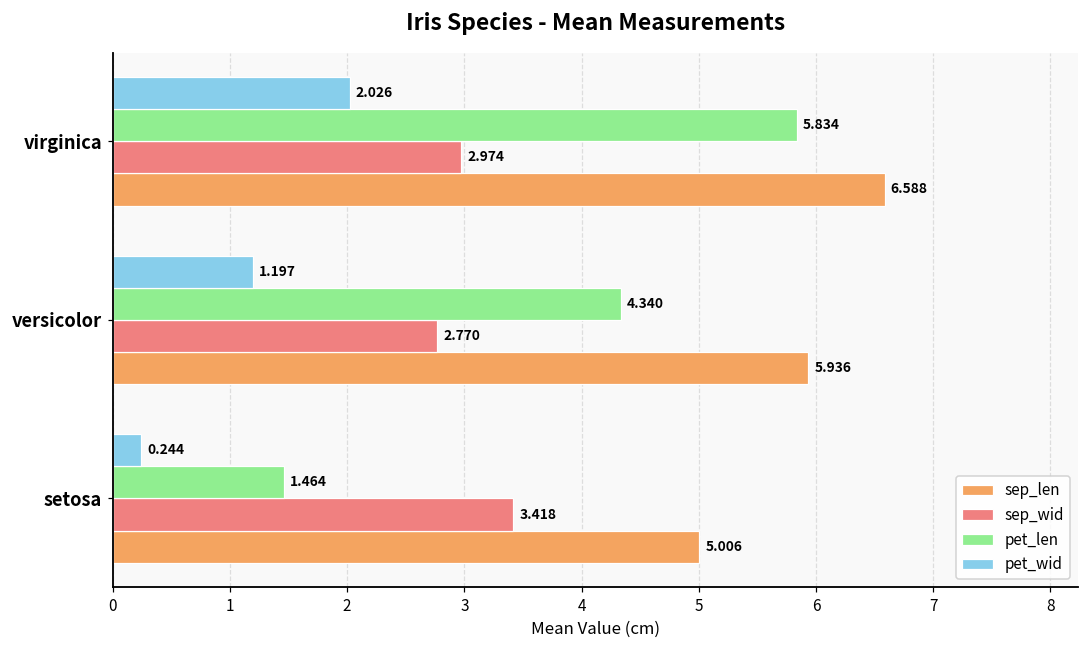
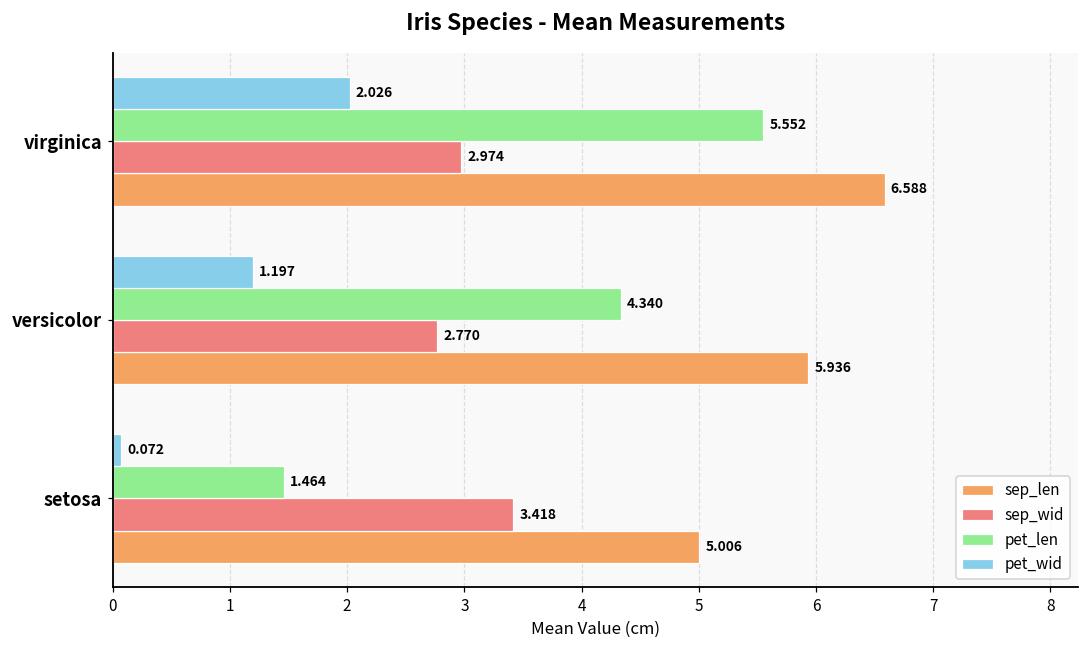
  {
    "pet_len": {
-     "virginica": 5.834,
+     "virginica": 5.552,
      "versicolor": 4.340,
      "setosa": 1.464
    },
    "pet_wid": {
      "virginica": 2.026,
      "versicolor": 1.197,
-     "setosa": 0.244
+     "setosa": 0.072
    }
  }
